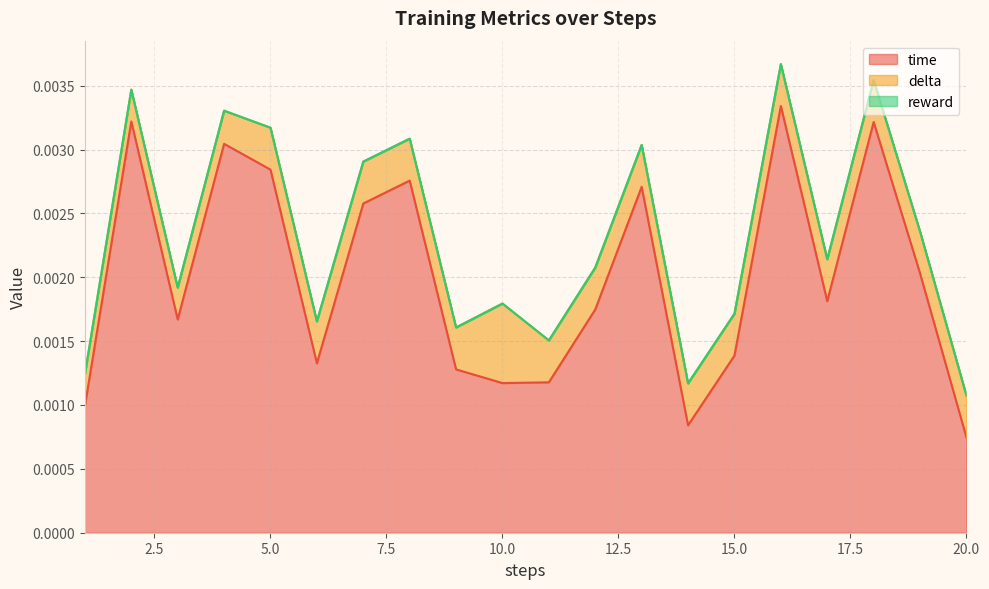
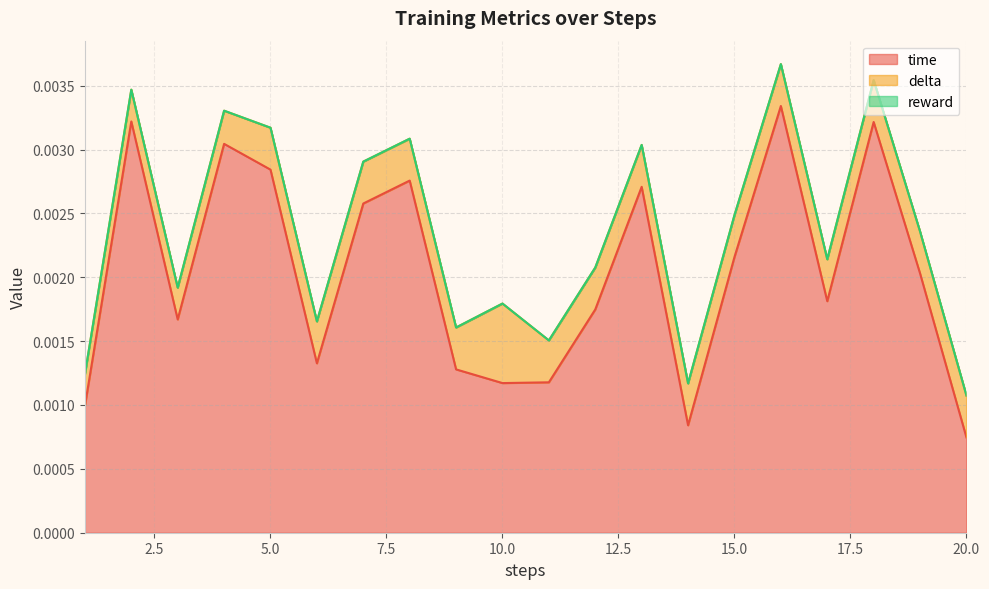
  {
    "time": {
      "5.0": 0.00284,
      "10.0": 0.00117,
-     "15.0": 0.00139,
+     "15.0": 0.00216,
      "20.0": 0.00075
    }
  }
